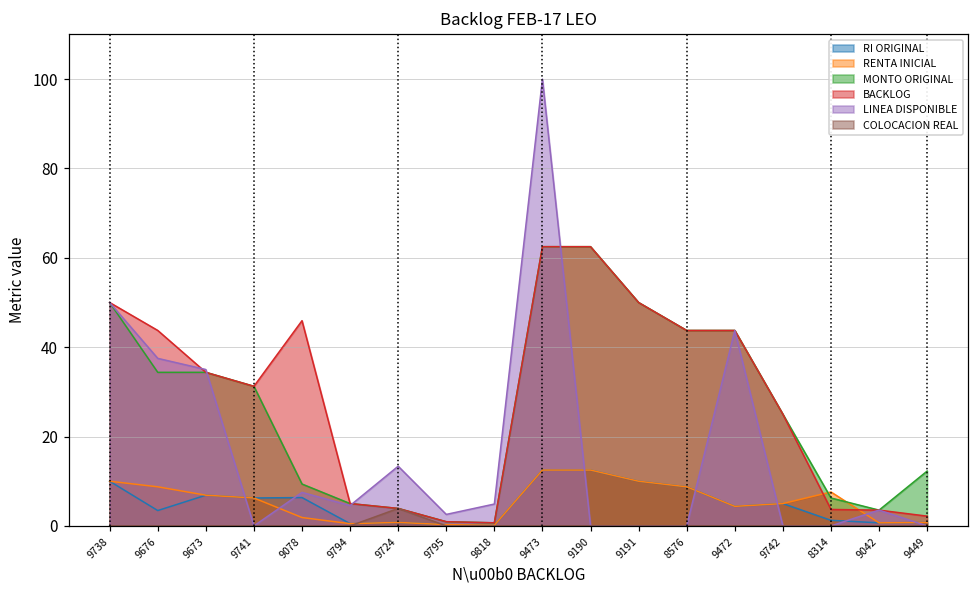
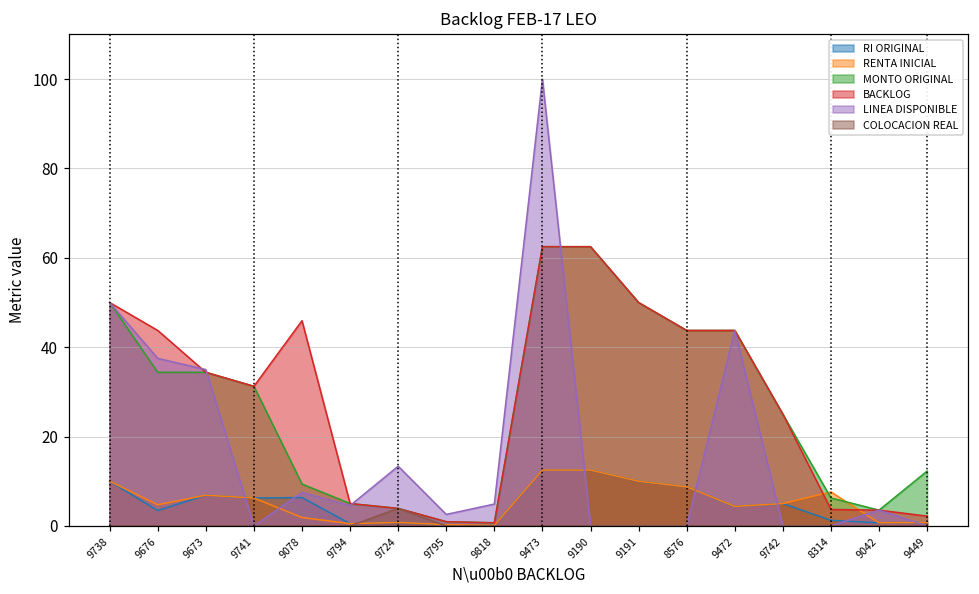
  {
    "RI ORIGINAL": {
      "9676": 3,
      "9078": 6,
      "8314": 1
    },
    "RENTA INICIAL": {
-     "9676": 9,
+     "9676": 5,
      "9078": 2,
      "8314": 8
    },
    "MONTO ORIGINAL": {
      "9676": 34,
      "9078": 9,
      "8314": 6,
      "9449": 12
    },
    "BACKLOG": {
      "9676": 44,
      "9078": 46,
      "8314": 4,
      "9449": 2
    },
    "LINEA DISPONIBLE": {
      "9676": 38,
      "9673": 35,
      "9078": 8,
      "9724": 13,
      "9795": 3,
      "9818": 5,
      "9473": 100
    },
    "COLOCACION REAL": {
      "9738": 0,
      "9676": 0,
      "9673": 0,
      "9078": 0,
      "9473": 0,
      "9472": 0,
      "9042": 0
    }
  }
